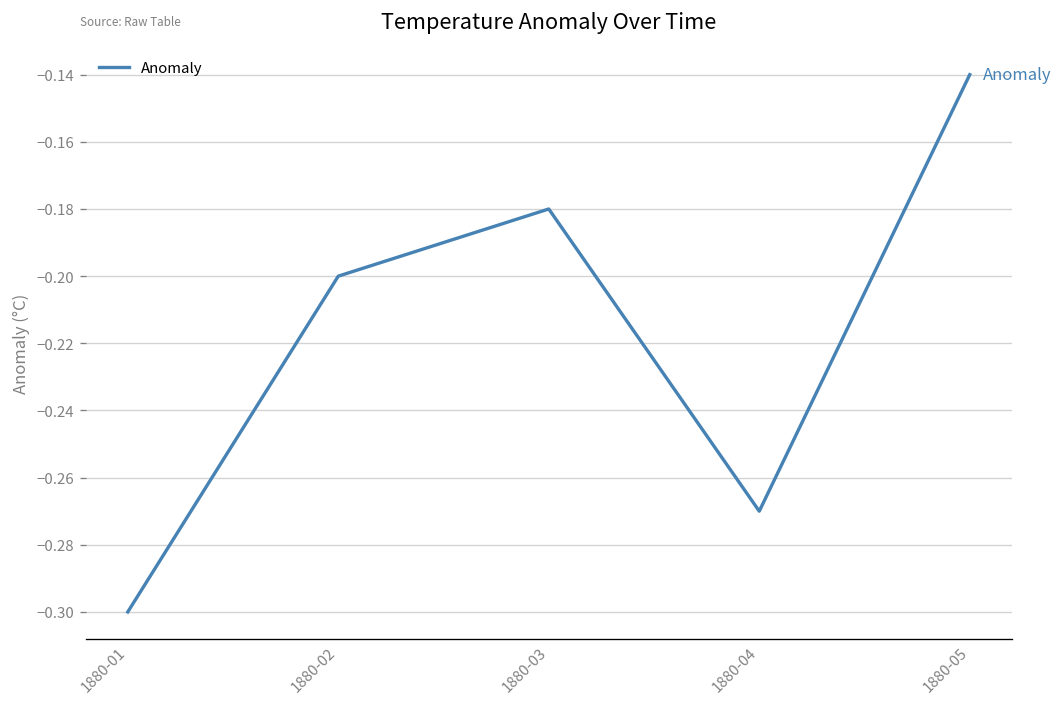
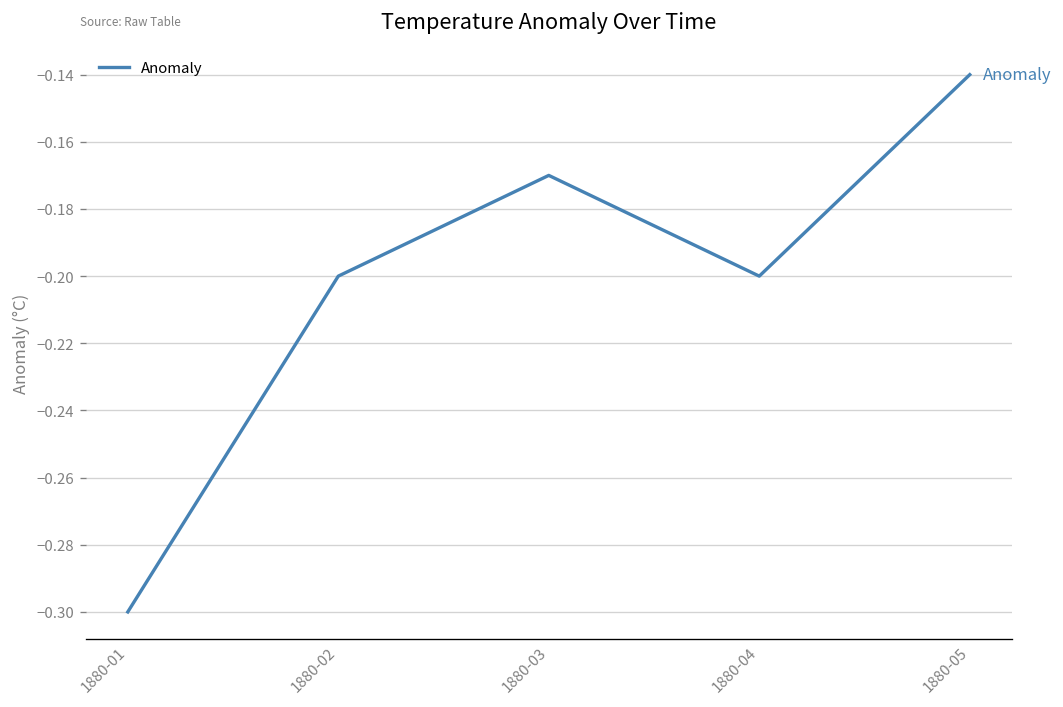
  {
    "1880-01": -0.30,
    "1880-02": -0.20,
-   "1880-03": -0.18,
-   "1880-04": -0.27,
+   "1880-03": -0.17,
+   "1880-04": -0.20,
    "1880-05": -0.14
  }
